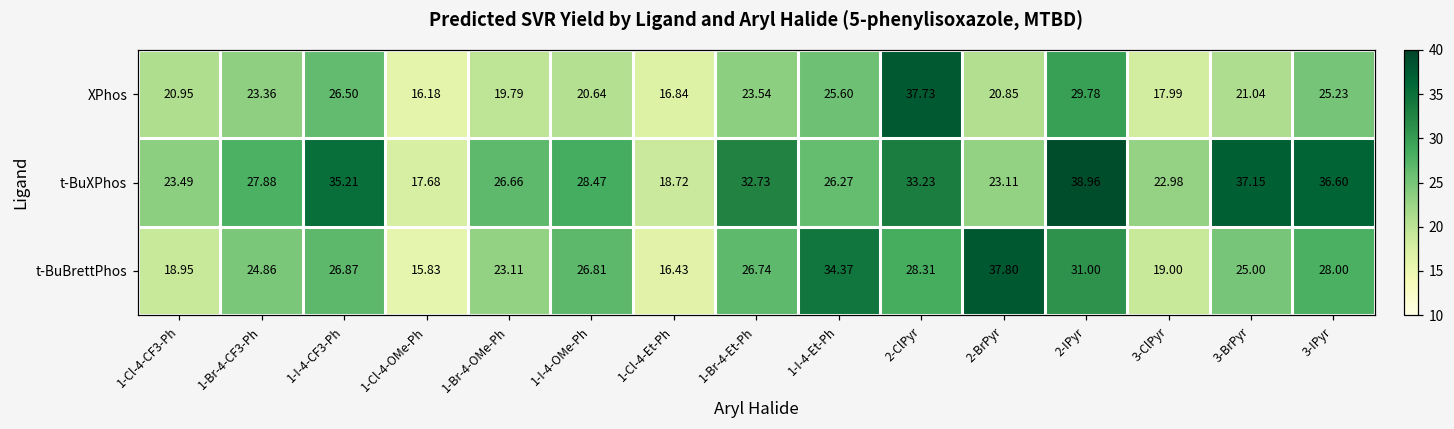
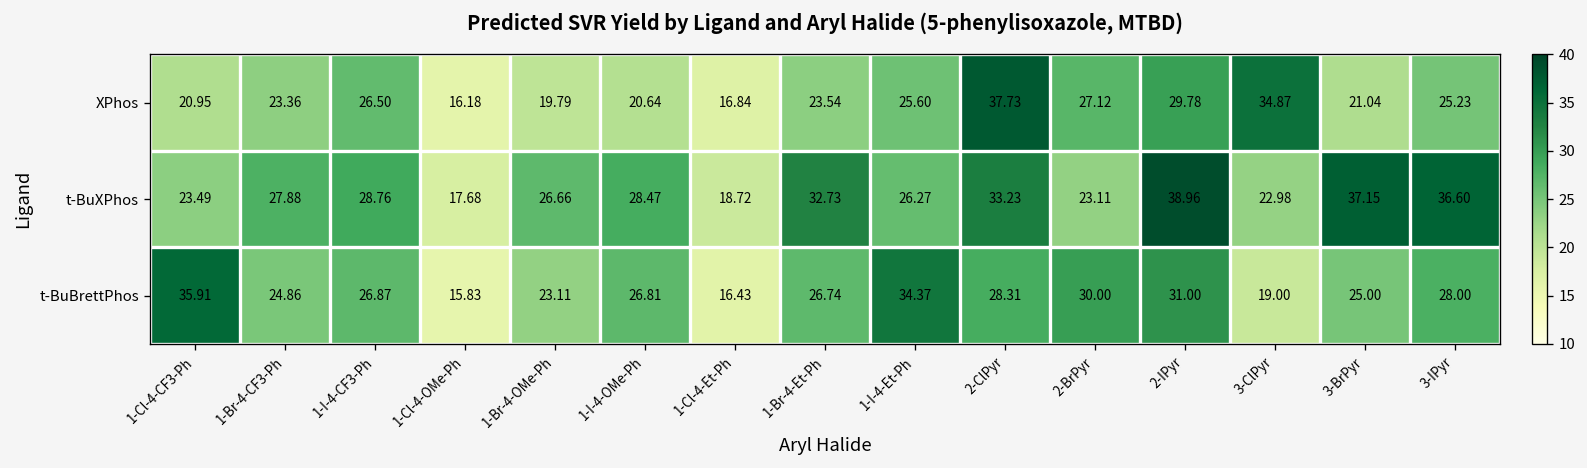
  {
    "XPhos": {
      "1-Cl-4-CF3-Ph": 20.95,
      "1-Br-4-CF3-Ph": 23.36,
      "1-I-4-CF3-Ph": 26.50,
      "1-Cl-4-OMe-Ph": 16.18,
      "1-Br-4-OMe-Ph": 19.79,
      "1-I-4-OMe-Ph": 20.64,
      "1-Cl-4-Et-Ph": 16.84,
      "1-Br-4-Et-Ph": 23.54,
      "1-I-4-Et-Ph": 25.60,
      "2-ClPyr": 37.73,
-     "2-BrPyr": 20.85,
+     "2-BrPyr": 27.12,
      "2-IPyr": 29.78,
-     "3-ClPyr": 17.99,
+     "3-ClPyr": 34.87,
      "3-BrPyr": 21.04,
      "3-IPyr": 25.23
    },
    "t-BuXPhos": {
      "1-Cl-4-CF3-Ph": 23.49,
      "1-Br-4-CF3-Ph": 27.88,
-     "1-I-4-CF3-Ph": 35.21,
+     "1-I-4-CF3-Ph": 28.76,
      "1-Cl-4-OMe-Ph": 17.68,
      "1-Br-4-OMe-Ph": 26.66,
      "1-I-4-OMe-Ph": 28.47,
      "1-Cl-4-Et-Ph": 18.72,
      "1-Br-4-Et-Ph": 32.73,
      "1-I-4-Et-Ph": 26.27,
      "2-ClPyr": 33.23,
      "2-BrPyr": 23.11,
      "2-IPyr": 38.96,
      "3-ClPyr": 22.98,
      "3-BrPyr": 37.15,
      "3-IPyr": 36.60
    },
    "t-BuBrettPhos": {
-     "1-Cl-4-CF3-Ph": 18.95,
+     "1-Cl-4-CF3-Ph": 35.91,
      "1-Br-4-CF3-Ph": 24.86,
      "1-I-4-CF3-Ph": 26.87,
      "1-Cl-4-OMe-Ph": 15.83,
      "1-Br-4-OMe-Ph": 23.11,
      "1-I-4-OMe-Ph": 26.81,
      "1-Cl-4-Et-Ph": 16.43,
      "1-Br-4-Et-Ph": 26.74,
      "1-I-4-Et-Ph": 34.37,
      "2-ClPyr": 28.31,
-     "2-BrPyr": 37.80,
+     "2-BrPyr": 30.00,
      "2-IPyr": 31.00,
      "3-ClPyr": 19.00,
      "3-BrPyr": 25.00,
      "3-IPyr": 28.00
    }
  }
